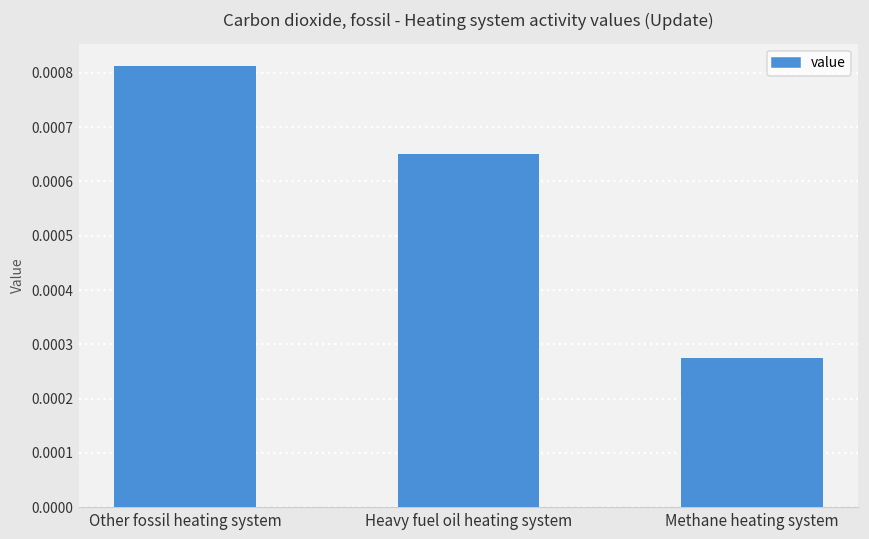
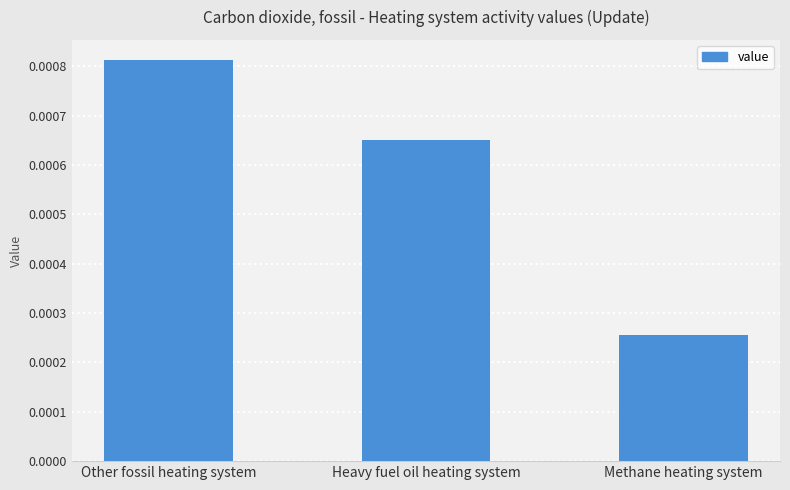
  {
    "Other fossil heating system": 0.00081,
    "Heavy fuel oil heating system": 0.00065,
-   "Methane heating system": 0.00027
+   "Methane heating system": 0.00026
  }
